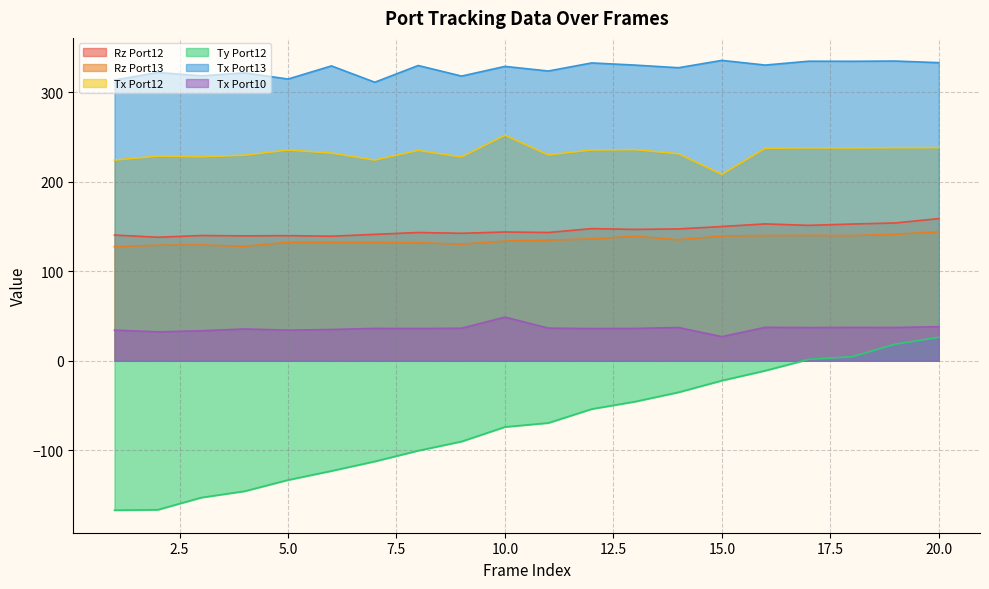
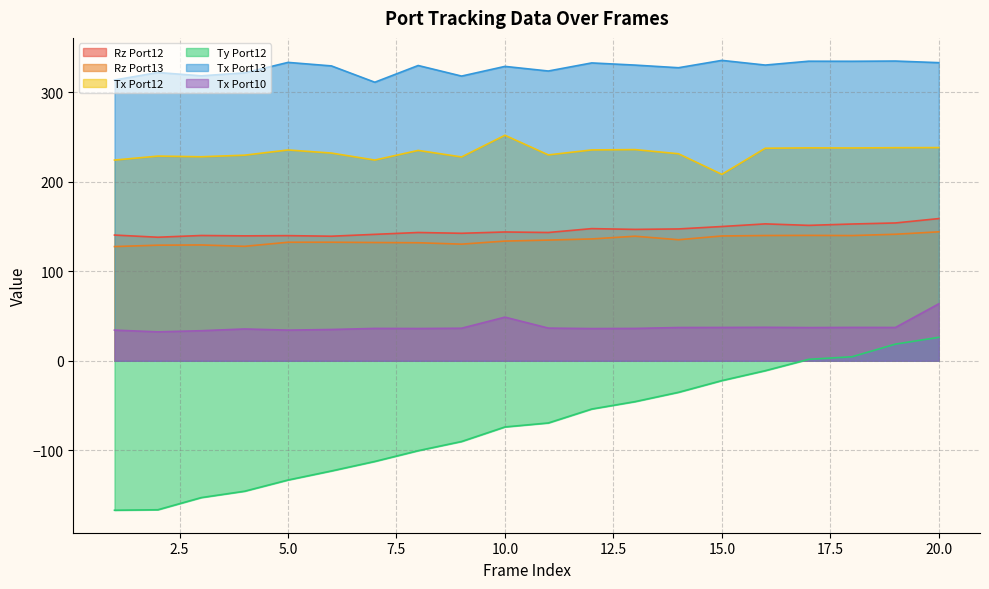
  {
    "Tx Port12": {
      "5.0": 240,
      "10.0": 250,
      "15.0": 210,
      "20.0": 240
    },
    "Tx Port13": {
-     "5.0": 310,
+     "5.0": 330,
      "10.0": 330,
      "15.0": 340,
      "20.0": 330
    },
    "Tx Port10": {
      "5.0": 30,
      "10.0": 50,
-     "15.0": 30,
-     "20.0": 40
+     "15.0": 40,
+     "20.0": 60
    }
  }
